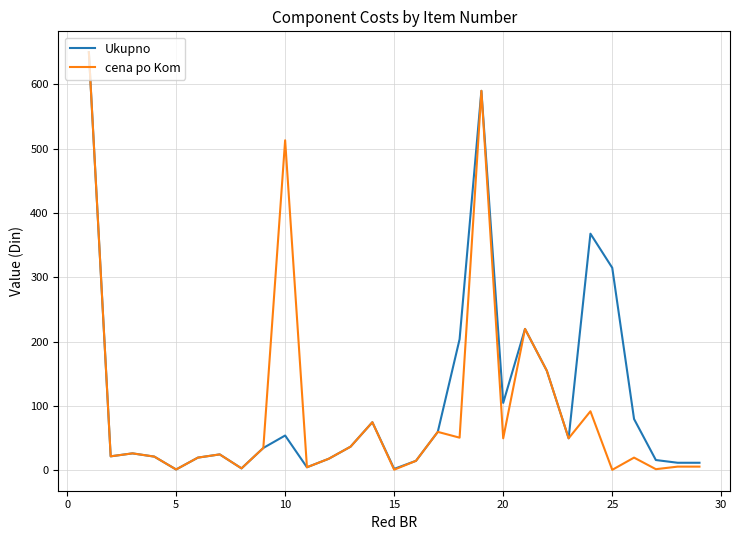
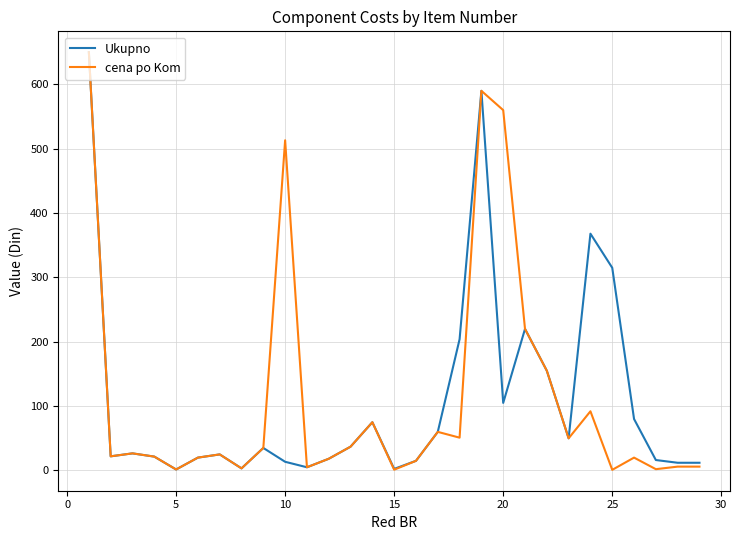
  {
    "Ukupno": {
-     "10": 50,
+     "10": 10,
      "20": 110,
      "25": 320
    },
    "cena po Kom": {
      "10": 510,
-     "20": 50,
+     "20": 560,
      "25": 0
    }
  }
